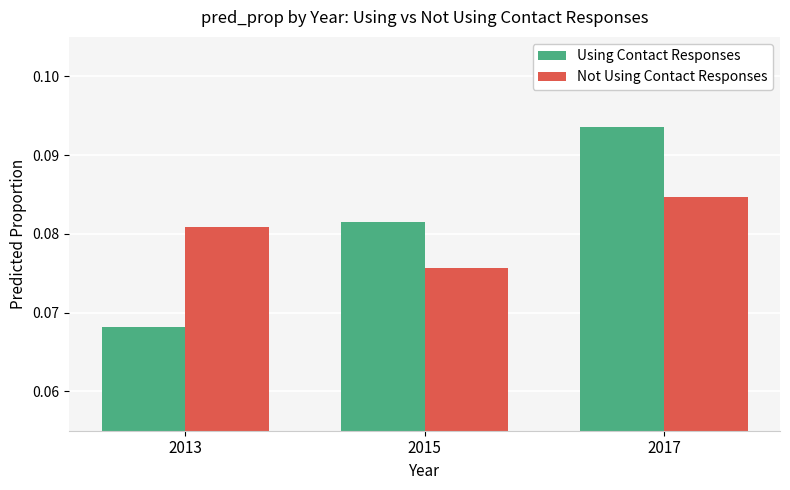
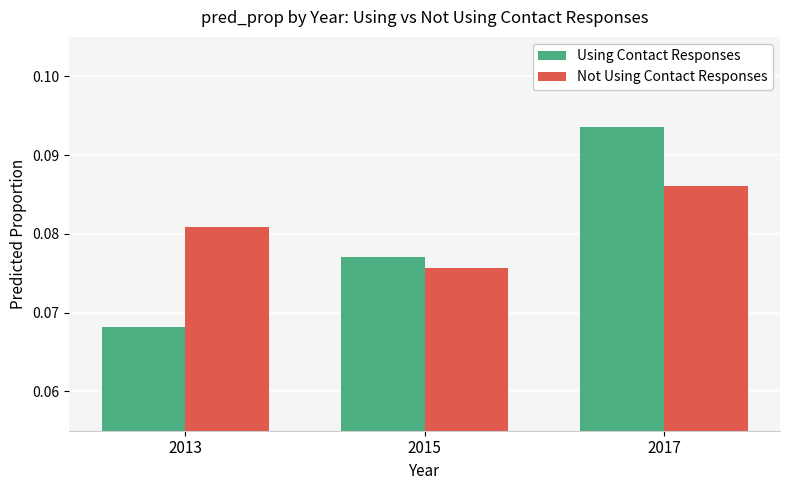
  {
    "Using Contact Responses": {
      "2013": 0.068,
-     "2015": 0.082,
+     "2015": 0.077,
      "2017": 0.094
    },
    "Not Using Contact Responses": {
      "2013": 0.081,
      "2015": 0.076,
-     "2017": 0.085
+     "2017": 0.086
    }
  }
